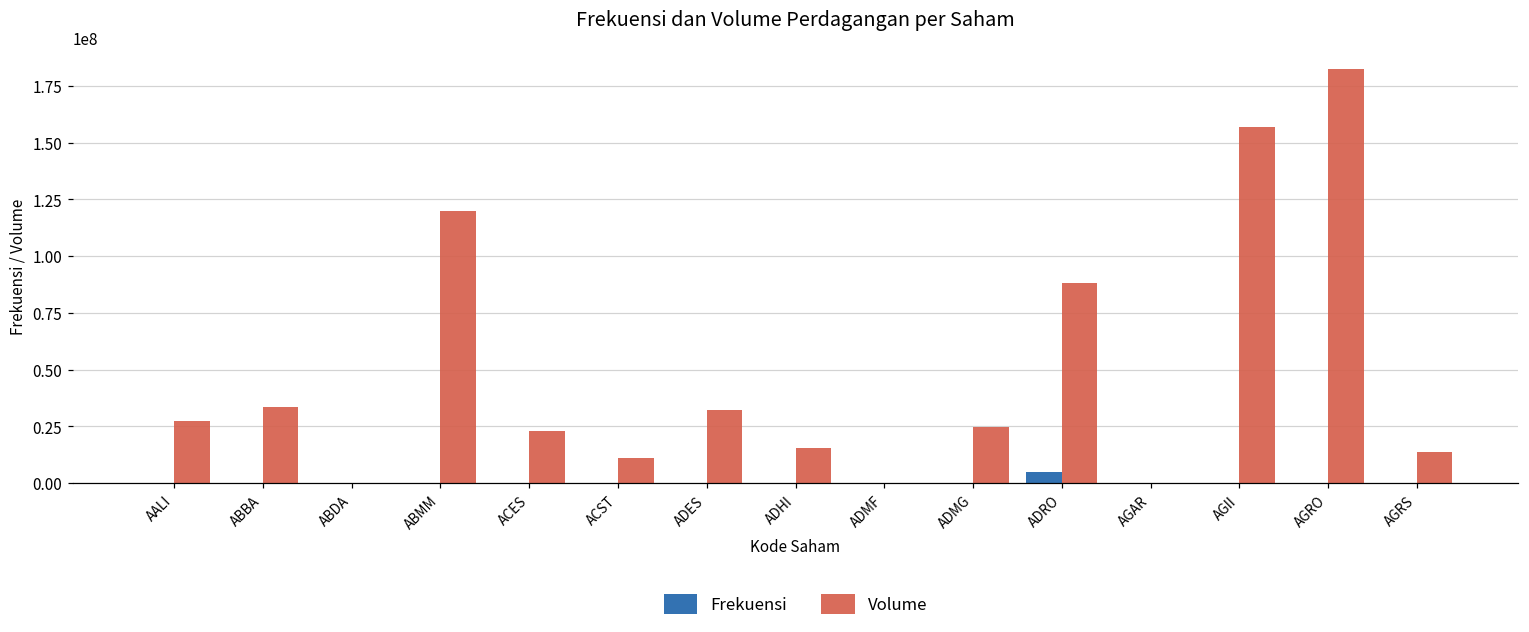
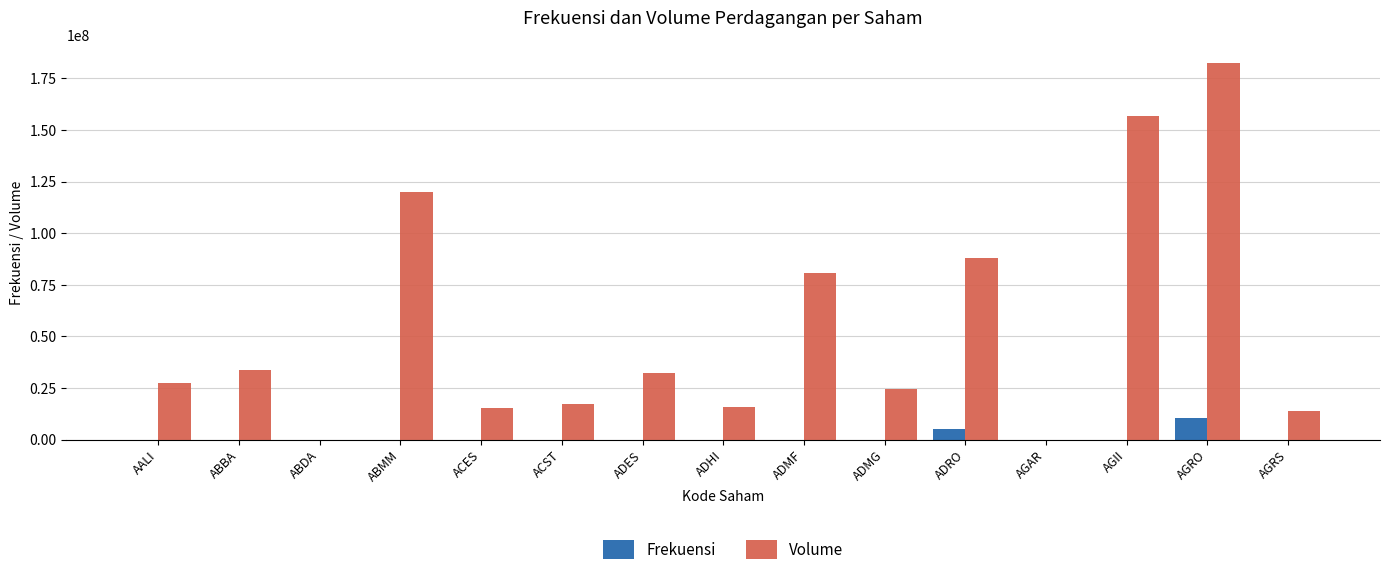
  {
    "Frekuensi": {
      "ADRO": 5000000,
-     "AGRO": 0
+     "AGRO": 11000000
    },
    "Volume": {
      "AALI": 27000000,
      "ABBA": 34000000,
      "ABMM": 120000000,
-     "ACES": 23000000,
-     "ACST": 11000000,
+     "ACES": 15000000,
+     "ACST": 17000000,
      "ADES": 32000000,
      "ADHI": 16000000,
-     "ADMF": 0,
+     "ADMF": 81000000,
      "ADMG": 25000000,
      "ADRO": 88000000,
      "AGII": 157000000,
      "AGRO": 182000000,
      "AGRS": 14000000
    }
  }
